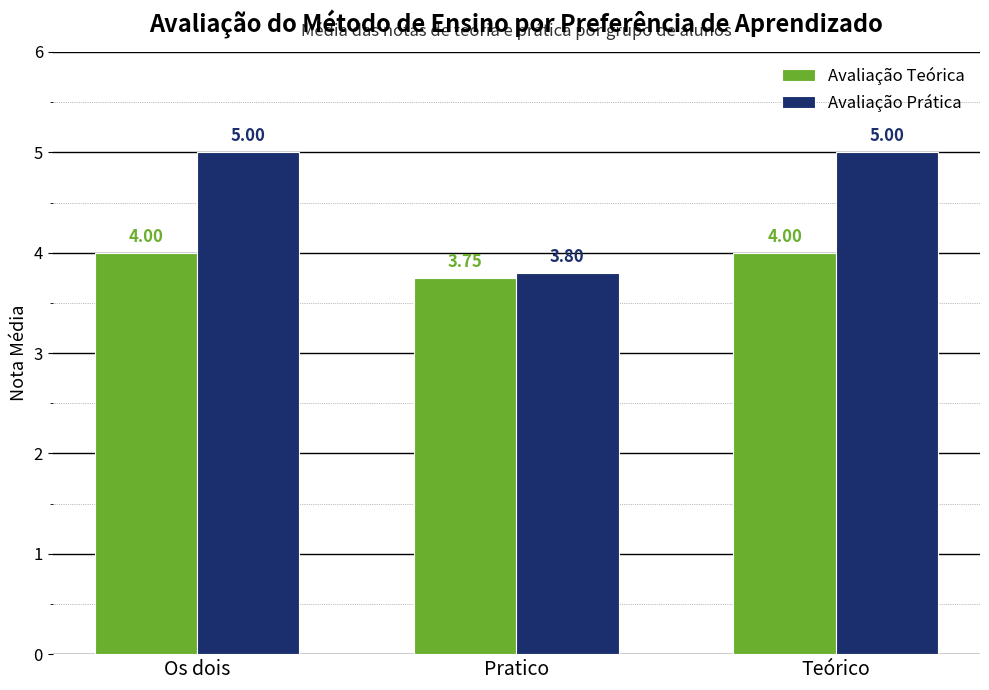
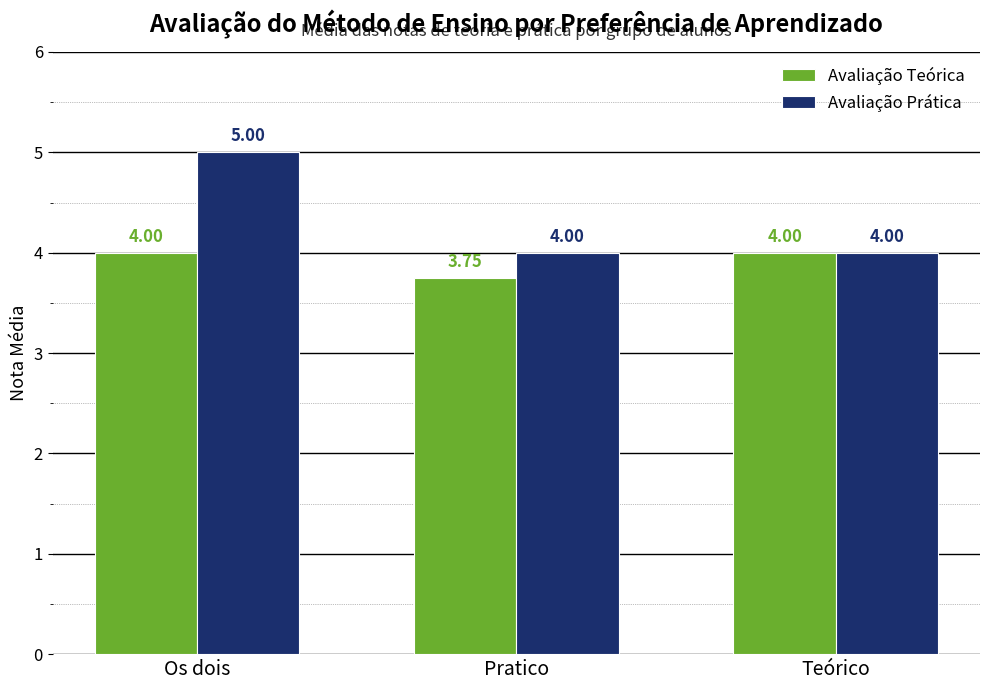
  {
    "Avaliação Teórica": {
      "Os dois": 4.00,
      "Pratico": 3.75,
      "Teórico": 4.00
    },
    "Avaliação Prática": {
      "Os dois": 5.00,
-     "Pratico": 3.80,
-     "Teórico": 5.00
+     "Pratico": 4.00,
+     "Teórico": 4.00
    }
  }
